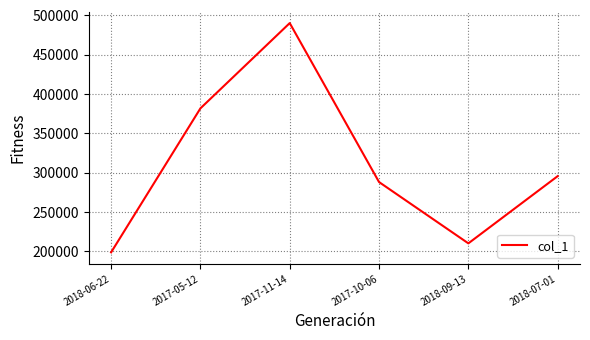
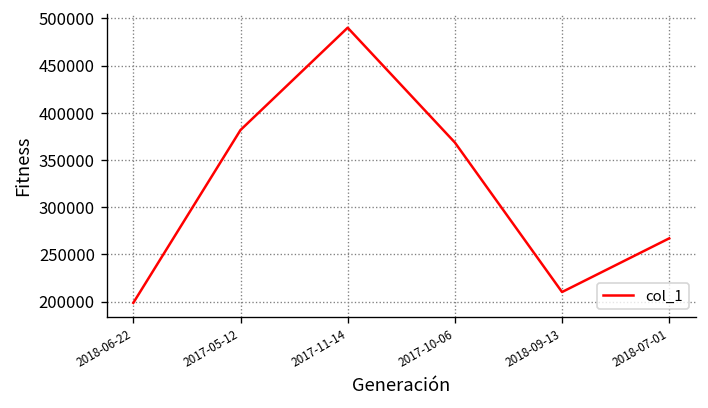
  {
    "2018-06-22": 200000,
    "2017-05-12": 380000,
    "2017-11-14": 490000,
-   "2017-10-06": 290000,
+   "2017-10-06": 370000,
    "2018-09-13": 210000,
-   "2018-07-01": 300000
+   "2018-07-01": 270000
  }
